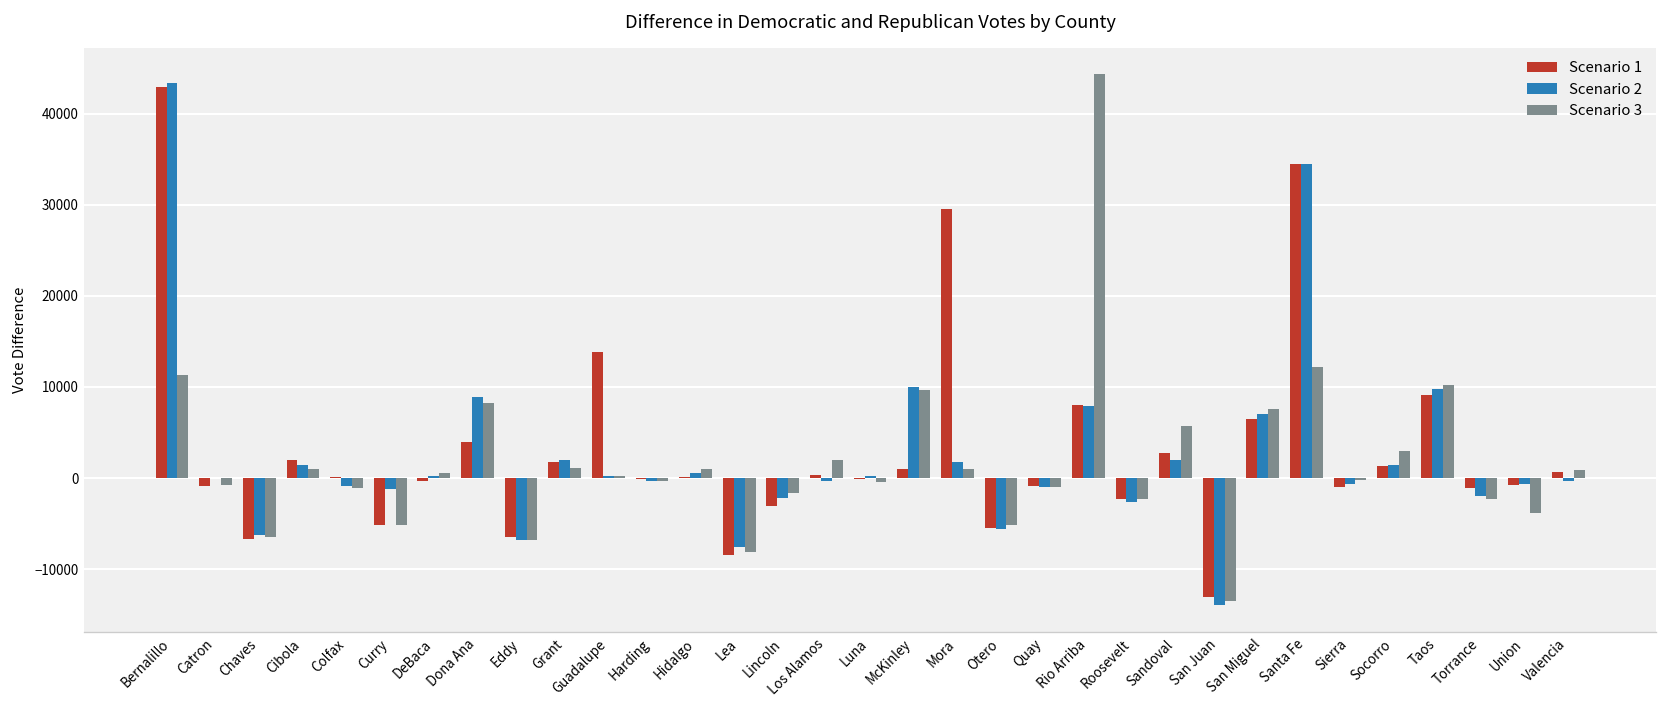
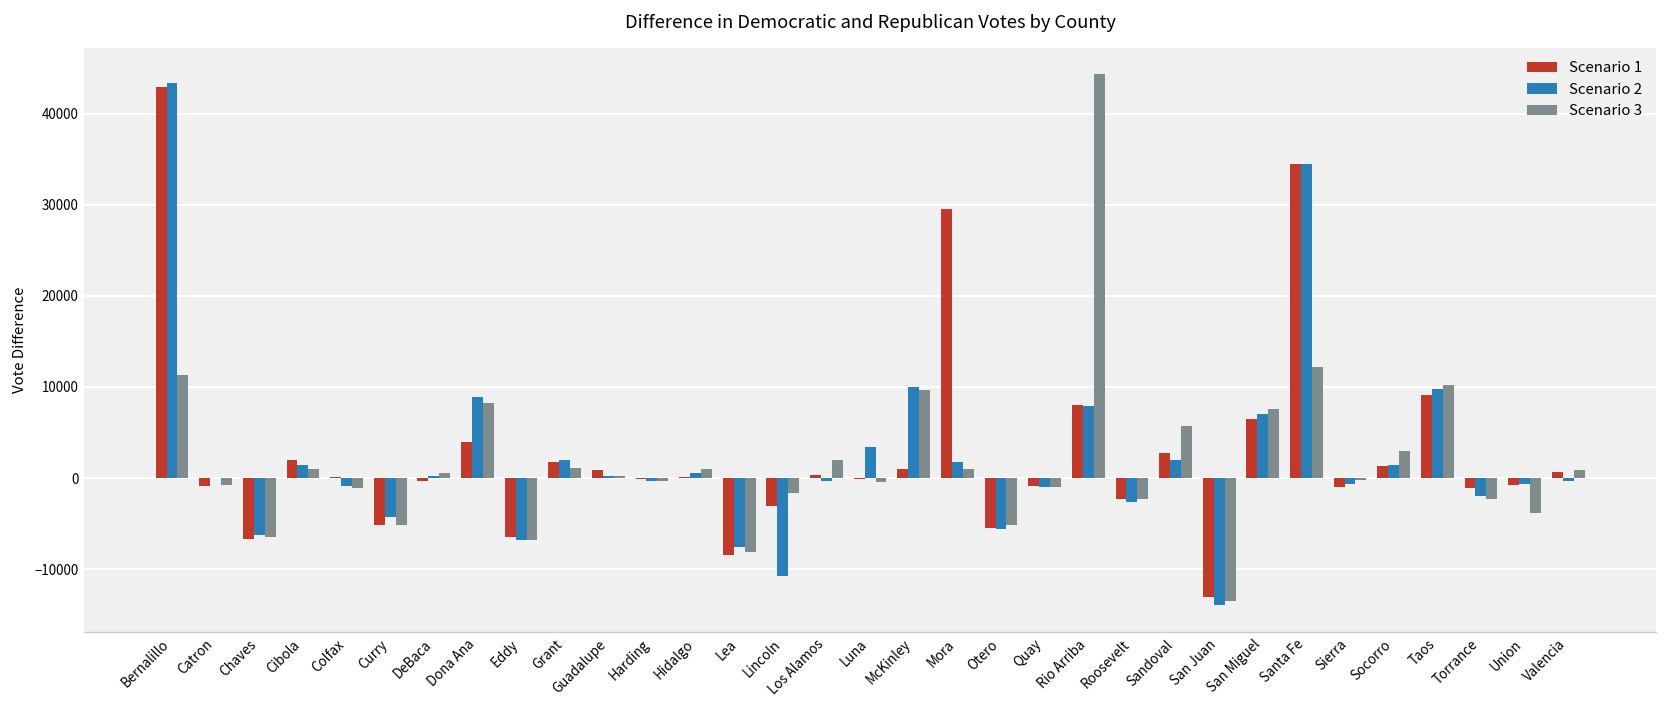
  {
    "Scenario 1": {
      "Bernalillo": 43000,
      "Catron": -1000,
      "Chaves": -7000,
      "Cibola": 2000,
      "Curry": -5000,
      "Dona Ana": 4000,
      "Eddy": -6000,
      "Grant": 2000,
-     "Guadalupe": 14000,
+     "Guadalupe": 1000,
      "Lea": -8000,
      "Lincoln": -3000,
      "Los Alamos": 0,
      "McKinley": 1000,
      "Mora": 29000,
      "Otero": -6000,
      "Quay": -1000,
      "Rio Arriba": 8000,
      "Roosevelt": -2000,
      "Sandoval": 3000,
      "San Juan": -13000,
      "San Miguel": 6000,
      "Santa Fe": 35000,
      "Sierra": -1000,
      "Socorro": 1000,
      "Taos": 9000,
      "Torrance": -1000,
      "Union": -1000,
      "Valencia": 1000
    },
    "Scenario 2": {
      "Bernalillo": 43000,
      "Chaves": -6000,
      "Cibola": 1000,
      "Colfax": -1000,
-     "Curry": -1000,
+     "Curry": -4000,
      "Dona Ana": 9000,
      "Eddy": -7000,
      "Grant": 2000,
      "Harding": 0,
      "Hidalgo": 1000,
      "Lea": -8000,
-     "Lincoln": -2000,
+     "Lincoln": -11000,
      "Los Alamos": 0,
-     "Luna": 0,
+     "Luna": 3000,
      "McKinley": 10000,
      "Mora": 2000,
      "Otero": -6000,
      "Quay": -1000,
      "Rio Arriba": 8000,
      "Roosevelt": -3000,
      "Sandoval": 2000,
      "San Juan": -14000,
      "San Miguel": 7000,
      "Santa Fe": 35000,
      "Sierra": -1000,
      "Socorro": 1000,
      "Taos": 10000,
      "Torrance": -2000,
      "Union": -1000
    },
    "Scenario 3": {
      "Bernalillo": 11000,
      "Catron": -1000,
      "Chaves": -6000,
      "Cibola": 1000,
      "Colfax": -1000,
      "Curry": -5000,
      "DeBaca": 1000,
      "Dona Ana": 8000,
      "Eddy": -7000,
      "Grant": 1000,
      "Hidalgo": 1000,
      "Lea": -8000,
      "Lincoln": -2000,
      "Los Alamos": 2000,
      "Luna": 0,
      "McKinley": 10000,
      "Mora": 1000,
      "Otero": -5000,
      "Quay": -1000,
      "Rio Arriba": 44000,
      "Roosevelt": -2000,
      "Sandoval": 6000,
      "San Juan": -13000,
      "San Miguel": 8000,
      "Santa Fe": 12000,
      "Socorro": 3000,
      "Taos": 10000,
      "Torrance": -2000,
      "Union": -4000,
      "Valencia": 1000
    }
  }
